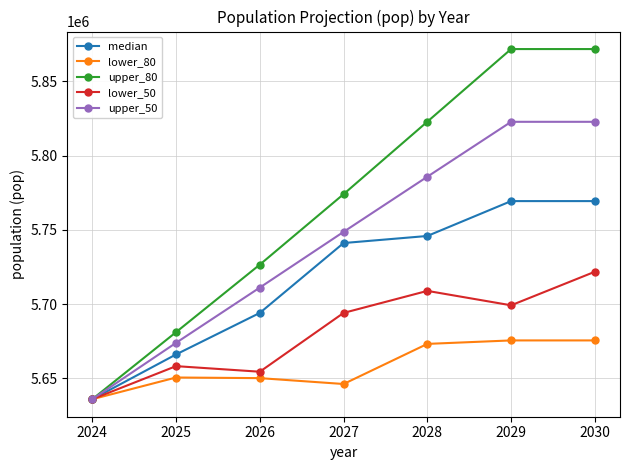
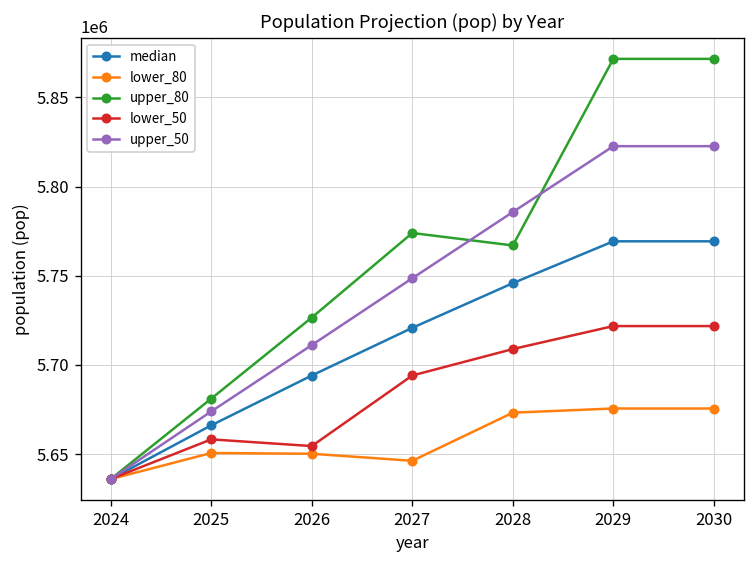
  {
    "median": {
      "2025": 5666000,
      "2026": 5694000,
-     "2027": 5741000,
+     "2027": 5721000,
      "2028": 5746000,
      "2029": 5769000,
      "2030": 5769000
    },
    "lower_80": {
      "2025": 5651000,
      "2026": 5650000,
      "2027": 5646000,
      "2028": 5673000,
      "2029": 5676000,
      "2030": 5676000
    },
    "upper_80": {
      "2025": 5681000,
      "2026": 5727000,
      "2027": 5774000,
-     "2028": 5823000,
+     "2028": 5767000,
      "2029": 5872000,
      "2030": 5872000
    },
    "lower_50": {
      "2025": 5658000,
      "2026": 5654000,
      "2027": 5694000,
      "2028": 5709000,
-     "2029": 5699000,
+     "2029": 5722000,
      "2030": 5722000
    },
    "upper_50": {
      "2025": 5674000,
      "2026": 5711000,
      "2027": 5749000,
      "2028": 5786000,
      "2029": 5823000,
      "2030": 5823000
    }
  }
